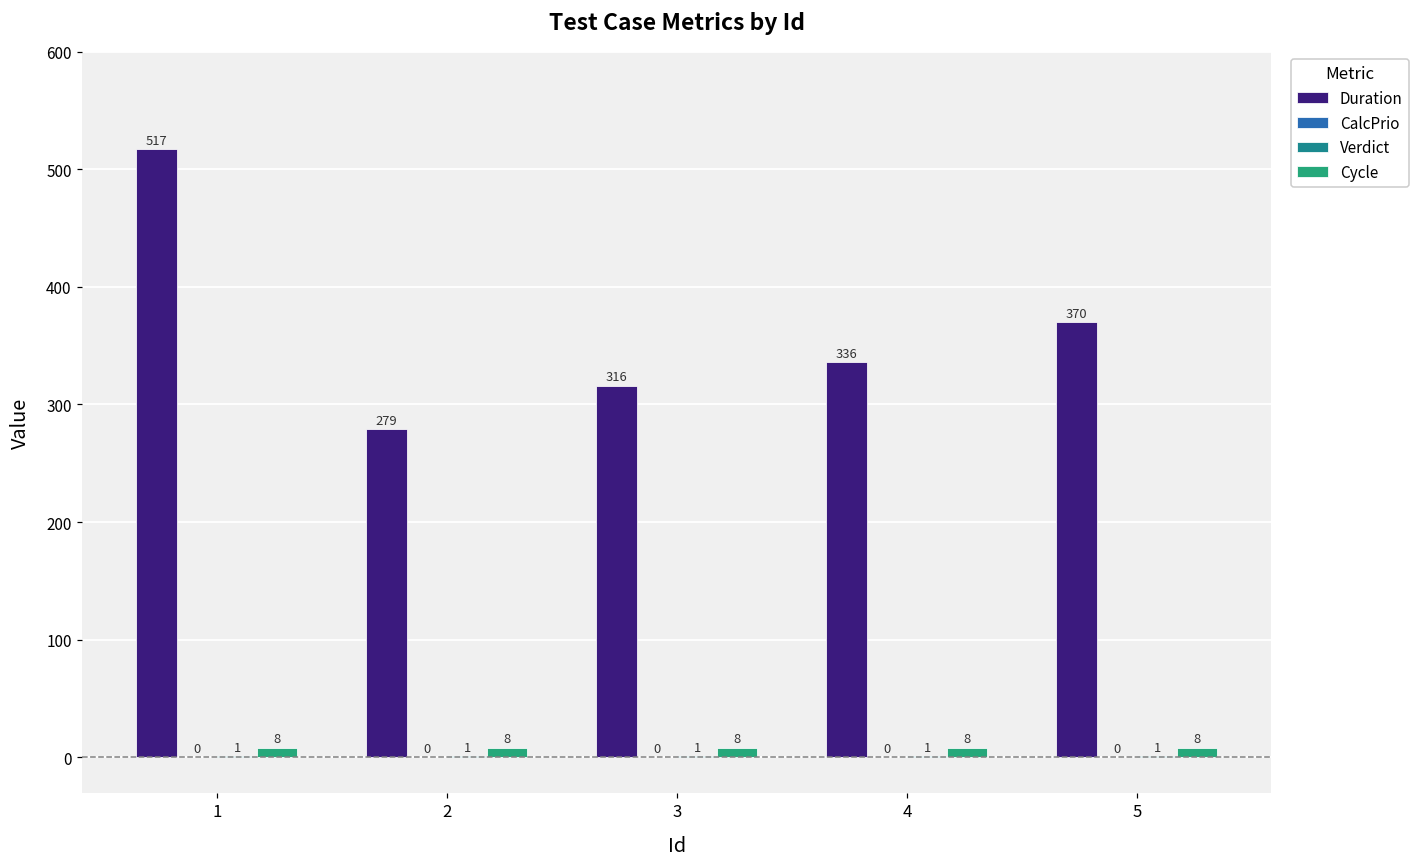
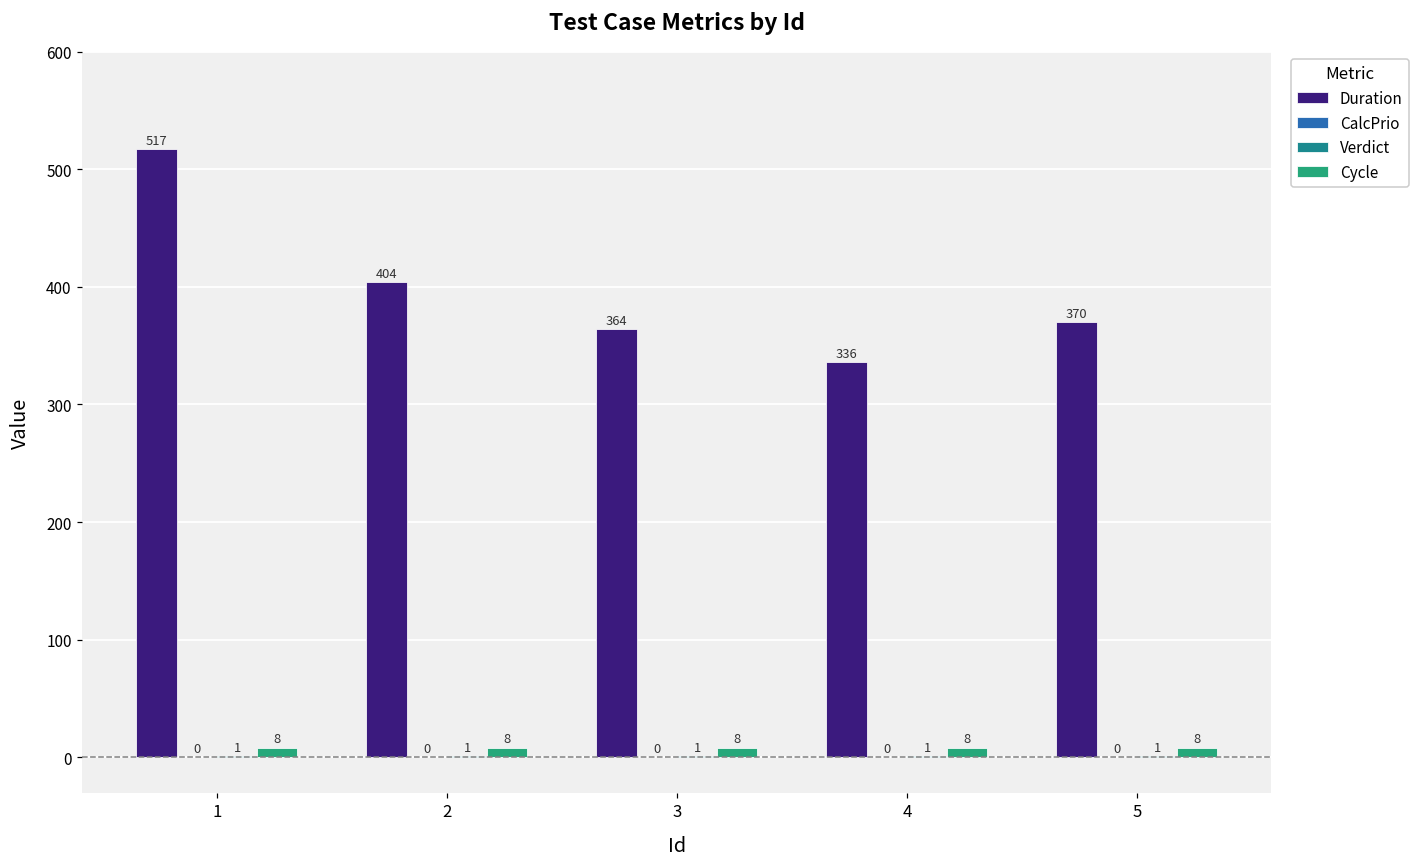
  {
    "Duration": {
      "1": 517,
-     "2": 279,
-     "3": 316,
+     "2": 404,
+     "3": 364,
      "4": 336,
      "5": 370
    }
  }
